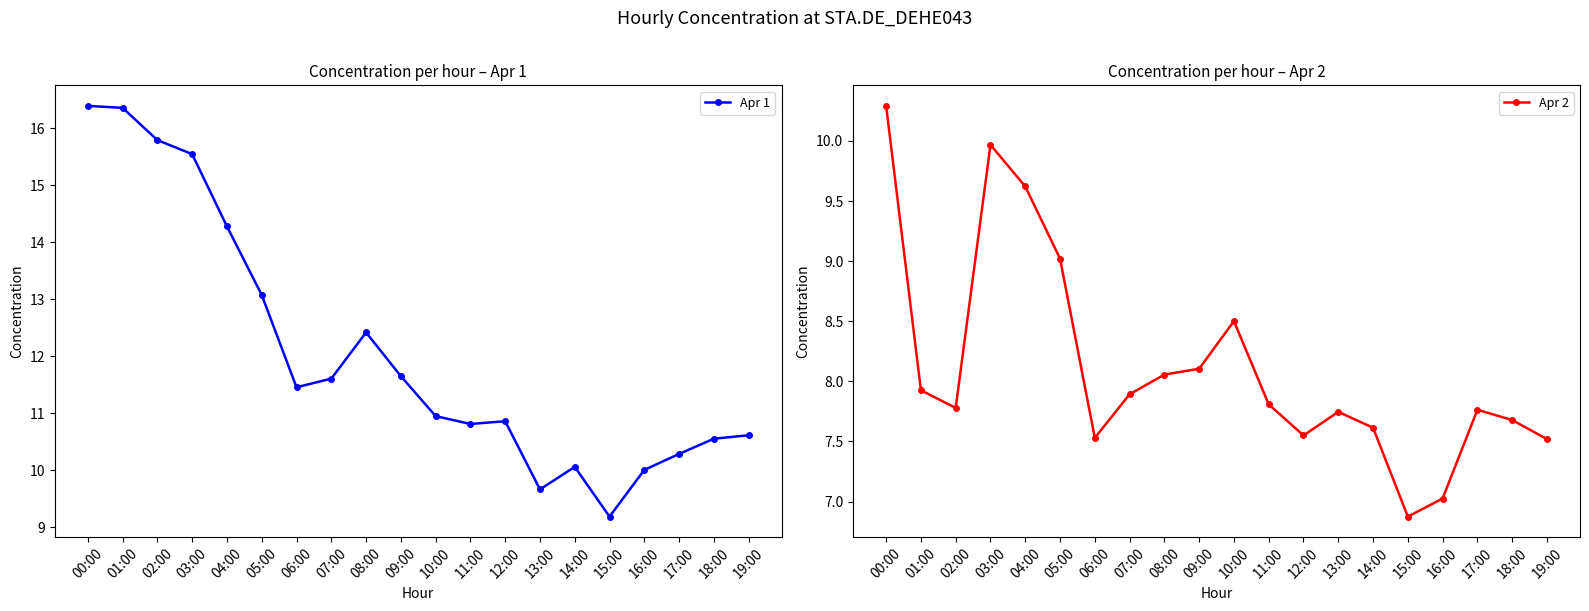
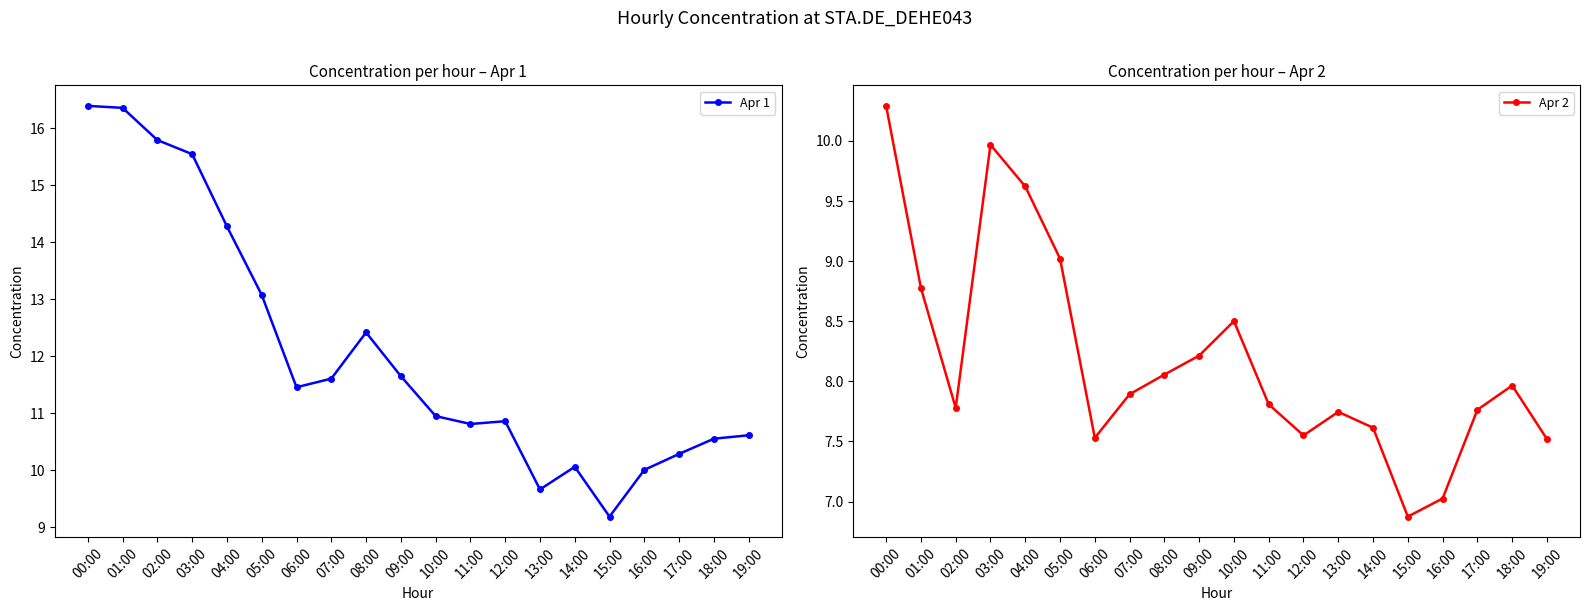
  {
    "Concentration per hour – Apr 1": {
      "00:00": 16.4,
      "01:00": 16.4,
      "02:00": 15.8,
      "03:00": 15.5,
      "04:00": 14.3,
      "05:00": 13.1,
      "06:00": 11.5,
      "07:00": 11.6,
      "08:00": 12.4,
      "09:00": 11.7,
      "10:00": 11.0,
      "11:00": 10.8,
      "12:00": 10.9,
      "13:00": 9.7,
      "14:00": 10.1,
      "15:00": 9.2,
      "16:00": 10.0,
      "17:00": 10.3,
      "18:00": 10.6,
      "19:00": 10.6
    },
    "Concentration per hour – Apr 2": {
      "00:00": 10.29,
-     "01:00": 7.93,
+     "01:00": 8.78,
      "02:00": 7.78,
      "03:00": 9.97,
      "04:00": 9.62,
      "05:00": 9.02,
      "06:00": 7.53,
      "07:00": 7.89,
      "08:00": 8.06,
-     "09:00": 8.10,
+     "09:00": 8.21,
      "10:00": 8.50,
      "11:00": 7.81,
      "12:00": 7.55,
      "13:00": 7.75,
      "14:00": 7.61,
      "15:00": 6.87,
      "16:00": 7.03,
      "17:00": 7.76,
-     "18:00": 7.68,
+     "18:00": 7.96,
      "19:00": 7.52
    }
  }
